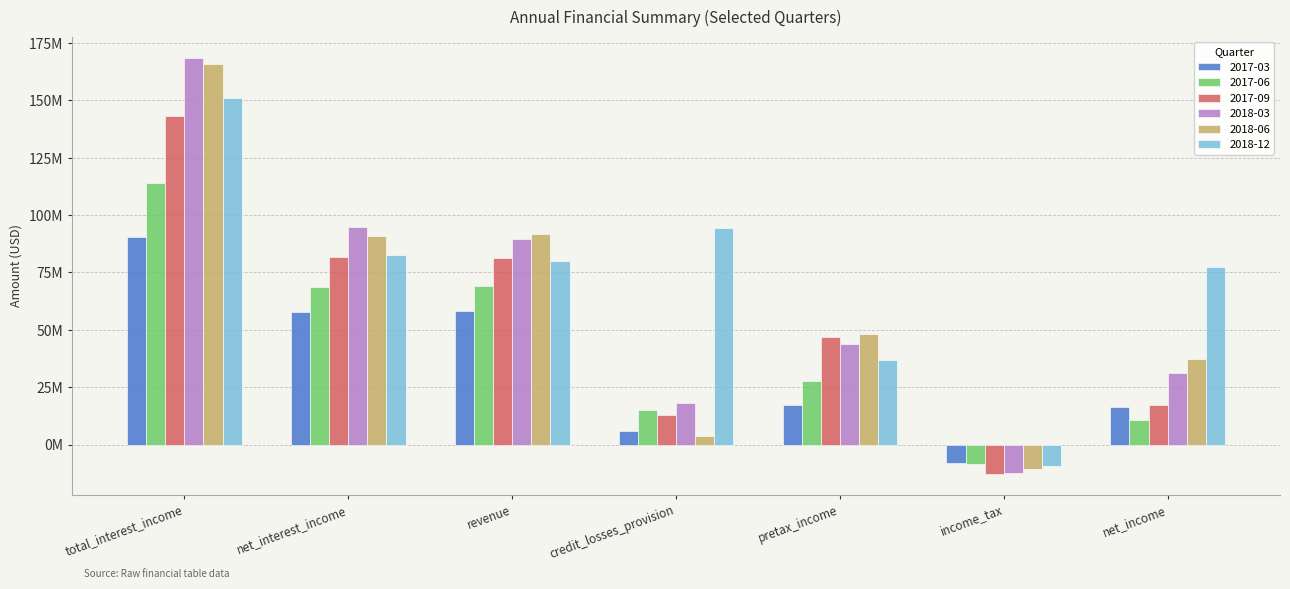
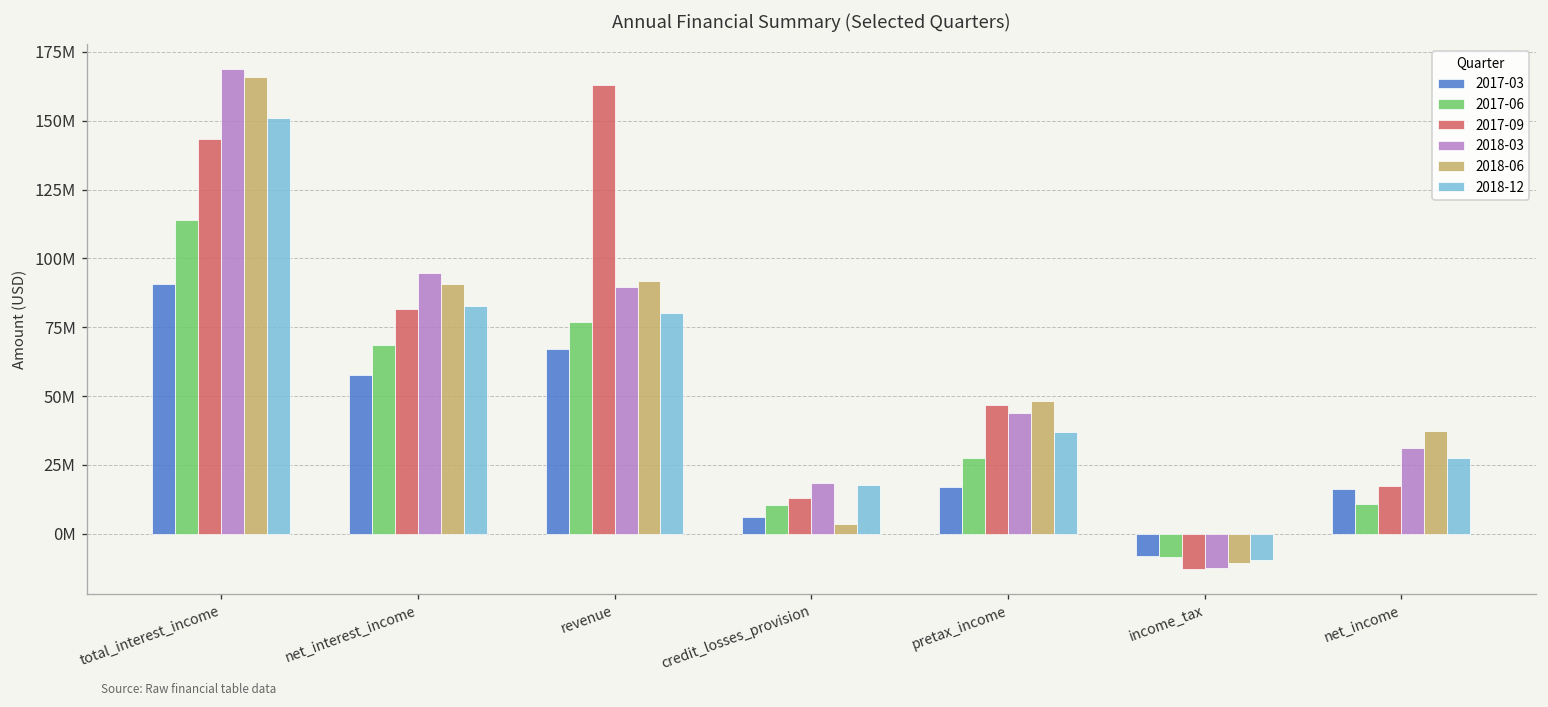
  {
    "2017-03": {
      "total_interest_income": 91000000,
      "net_interest_income": 58000000,
-     "revenue": 58000000,
+     "revenue": 67000000,
      "credit_losses_provision": 6000000,
      "pretax_income": 17000000,
      "income_tax": -8000000,
      "net_income": 16000000
    },
    "2017-06": {
      "total_interest_income": 114000000,
      "net_interest_income": 69000000,
-     "revenue": 69000000,
-     "credit_losses_provision": 15000000,
+     "revenue": 77000000,
+     "credit_losses_provision": 11000000,
      "pretax_income": 28000000,
      "income_tax": -8000000,
      "net_income": 11000000
    },
    "2017-09": {
      "total_interest_income": 143000000,
      "net_interest_income": 82000000,
-     "revenue": 81000000,
+     "revenue": 163000000,
      "credit_losses_provision": 13000000,
      "pretax_income": 47000000,
      "income_tax": -13000000,
      "net_income": 17000000
    },
    "2018-03": {
      "total_interest_income": 169000000,
      "net_interest_income": 95000000,
      "revenue": 90000000,
      "credit_losses_provision": 18000000,
      "pretax_income": 44000000,
      "income_tax": -13000000,
      "net_income": 31000000
    },
    "2018-06": {
      "total_interest_income": 166000000,
      "net_interest_income": 91000000,
      "revenue": 92000000,
      "credit_losses_provision": 4000000,
      "pretax_income": 48000000,
      "income_tax": -11000000,
      "net_income": 37000000
    },
    "2018-12": {
      "total_interest_income": 151000000,
      "net_interest_income": 83000000,
      "revenue": 80000000,
-     "credit_losses_provision": 94000000,
+     "credit_losses_provision": 18000000,
      "pretax_income": 37000000,
      "income_tax": -9000000,
-     "net_income": 78000000
+     "net_income": 27000000
    }
  }
